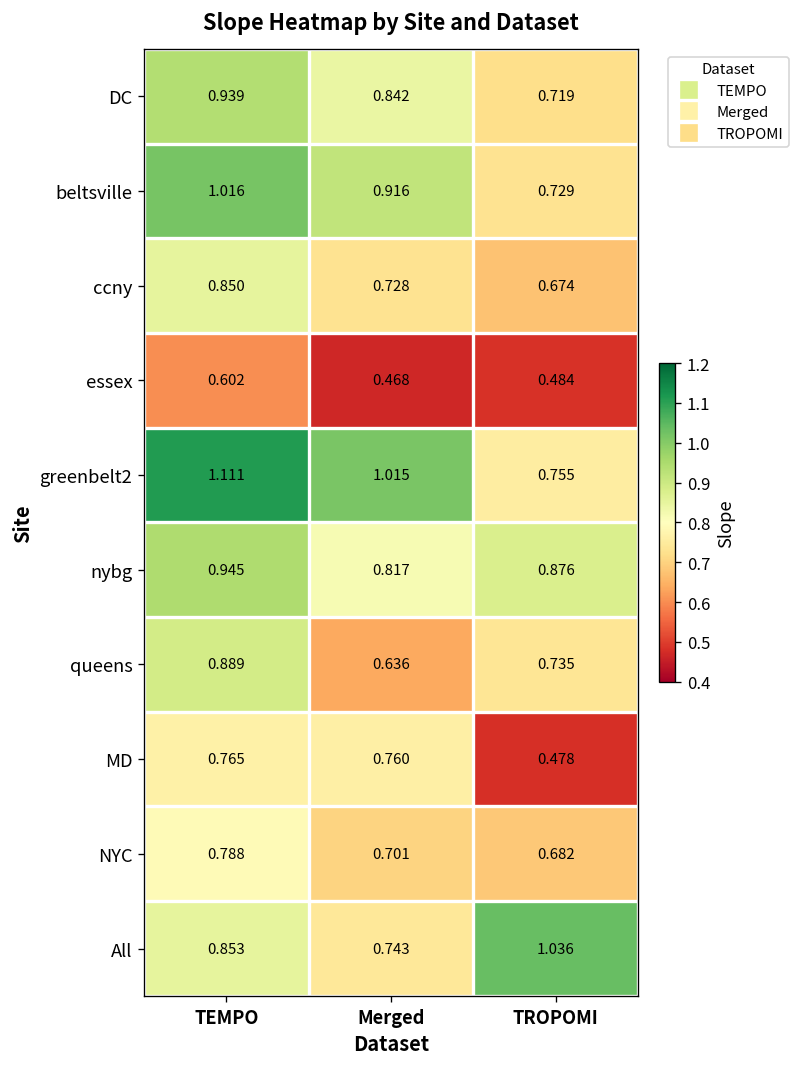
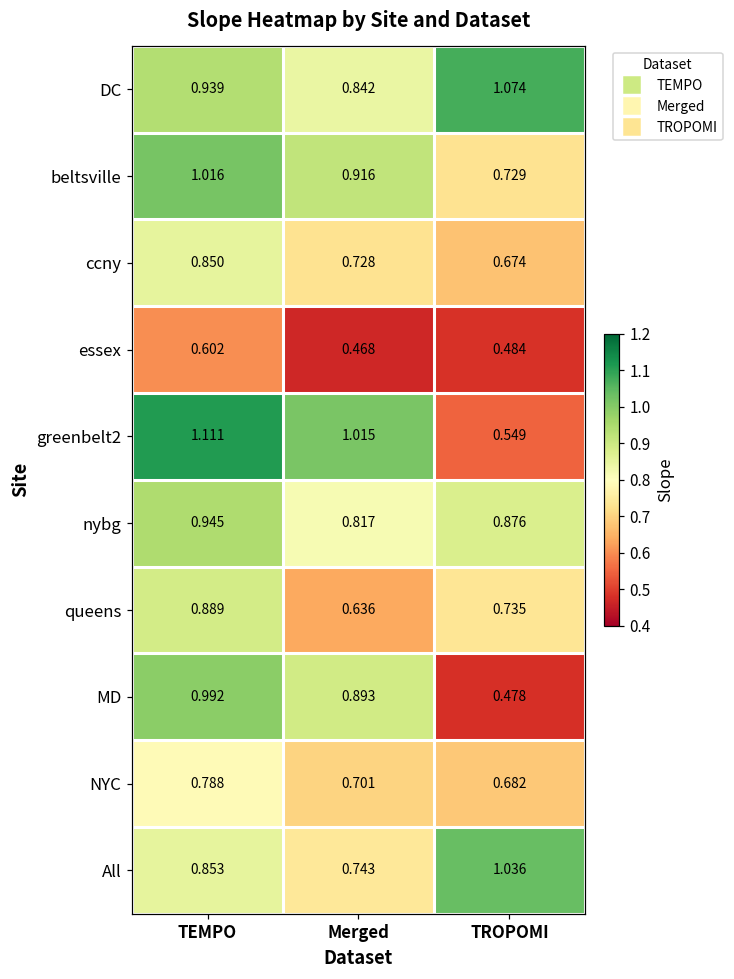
  {
    "DC": {
      "TEMPO": 0.939,
      "Merged": 0.842,
-     "TROPOMI": 0.719
+     "TROPOMI": 1.074
    },
    "beltsville": {
      "TEMPO": 1.016,
      "Merged": 0.916,
      "TROPOMI": 0.729
    },
    "ccny": {
      "TEMPO": 0.850,
      "Merged": 0.728,
      "TROPOMI": 0.674
    },
    "essex": {
      "TEMPO": 0.602,
      "Merged": 0.468,
      "TROPOMI": 0.484
    },
    "greenbelt2": {
      "TEMPO": 1.111,
      "Merged": 1.015,
-     "TROPOMI": 0.755
+     "TROPOMI": 0.549
    },
    "nybg": {
      "TEMPO": 0.945,
      "Merged": 0.817,
      "TROPOMI": 0.876
    },
    "queens": {
      "TEMPO": 0.889,
      "Merged": 0.636,
      "TROPOMI": 0.735
    },
    "MD": {
-     "TEMPO": 0.765,
-     "Merged": 0.760,
+     "TEMPO": 0.992,
+     "Merged": 0.893,
      "TROPOMI": 0.478
    },
    "NYC": {
      "TEMPO": 0.788,
      "Merged": 0.701,
      "TROPOMI": 0.682
    },
    "All": {
      "TEMPO": 0.853,
      "Merged": 0.743,
      "TROPOMI": 1.036
    }
  }
